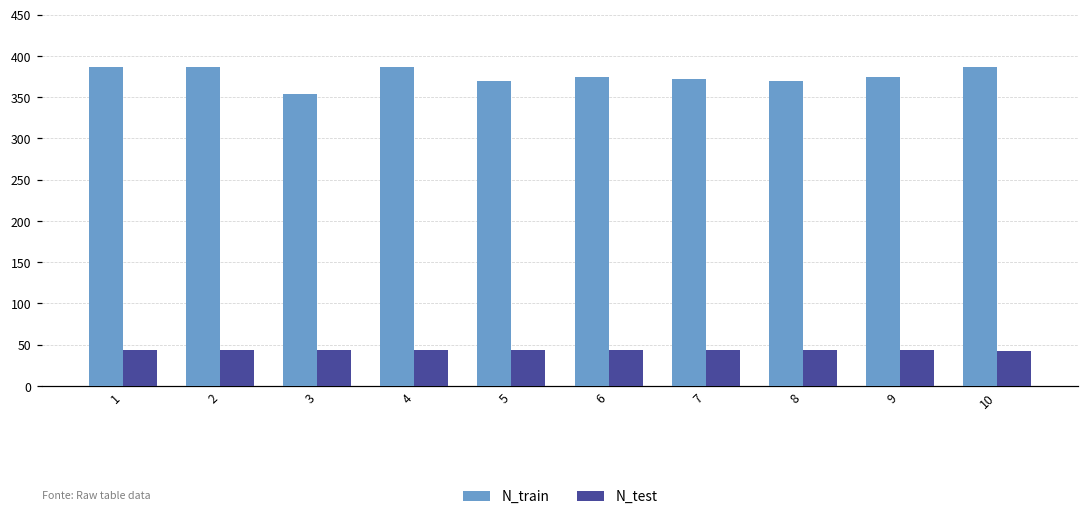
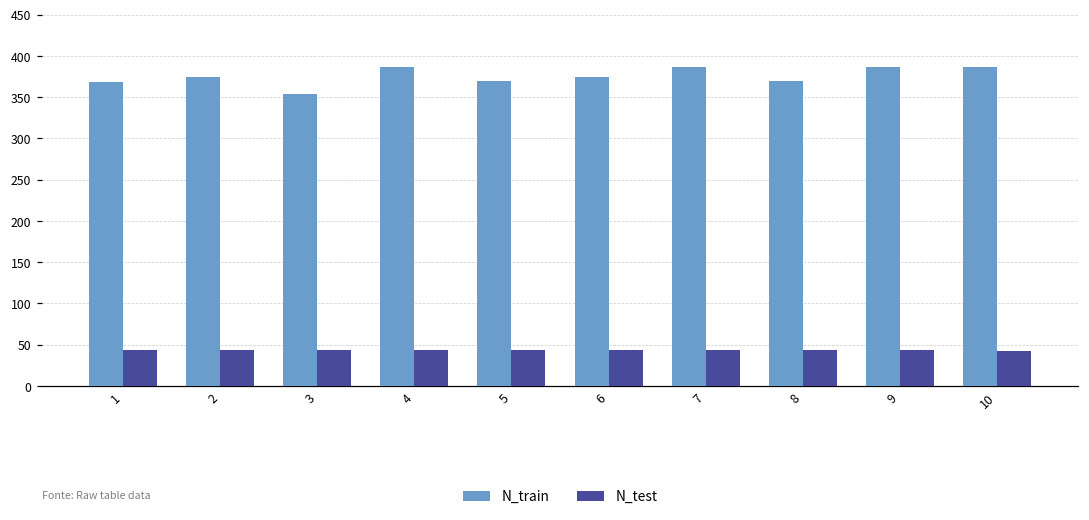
  {
    "N_train": {
-     "1": 390,
-     "2": 390,
+     "1": 370,
+     "2": 370,
      "3": 350,
      "4": 390,
      "5": 370,
      "6": 370,
-     "7": 370,
+     "7": 390,
      "8": 370,
-     "9": 370,
+     "9": 390,
      "10": 390
    },
    "N_test": {
      "1": 40,
      "2": 40,
      "3": 40,
      "4": 40,
      "5": 40,
      "6": 40,
      "7": 40,
      "8": 40,
      "9": 40,
      "10": 40
    }
  }
